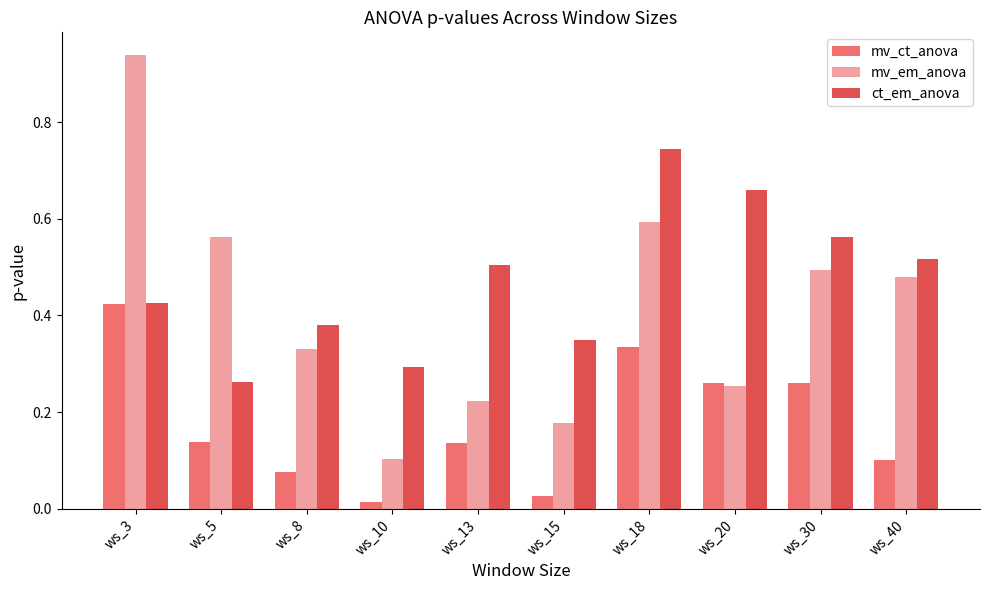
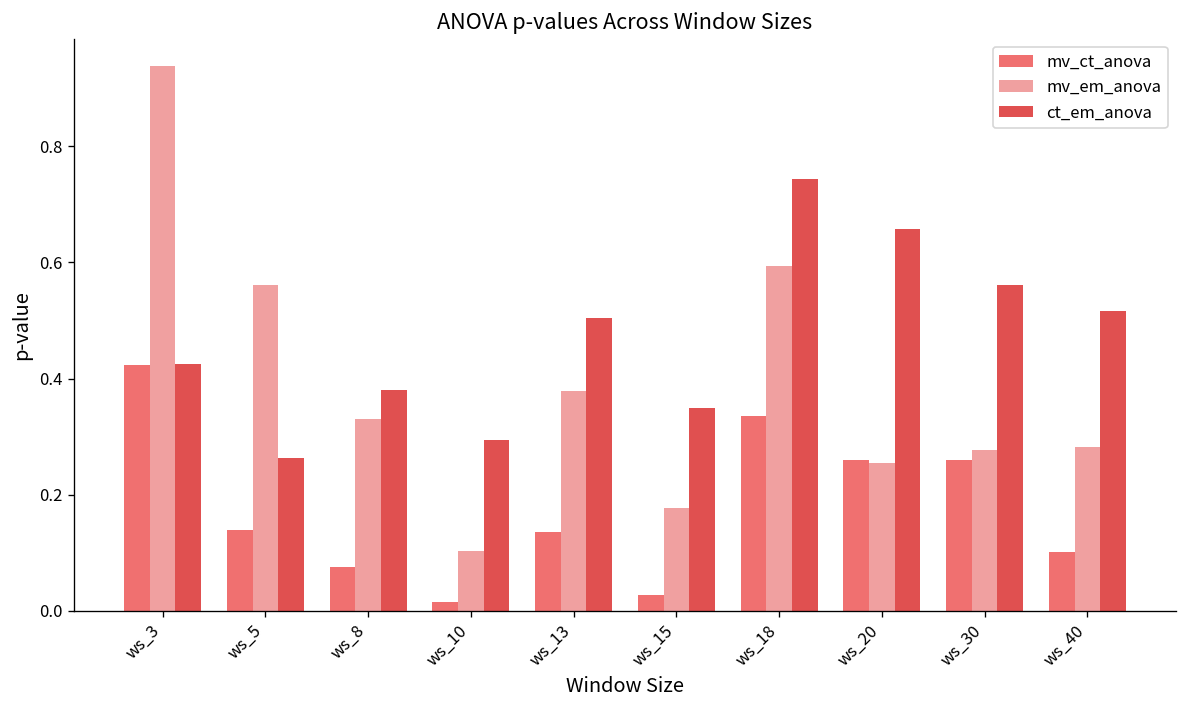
  {
    "mv_em_anova": {
      "ws_3": 0.94,
      "ws_5": 0.56,
      "ws_8": 0.33,
      "ws_10": 0.10,
-     "ws_13": 0.22,
+     "ws_13": 0.38,
      "ws_15": 0.18,
      "ws_18": 0.59,
      "ws_20": 0.25,
-     "ws_30": 0.49,
-     "ws_40": 0.48
+     "ws_30": 0.28,
+     "ws_40": 0.28
    }
  }
